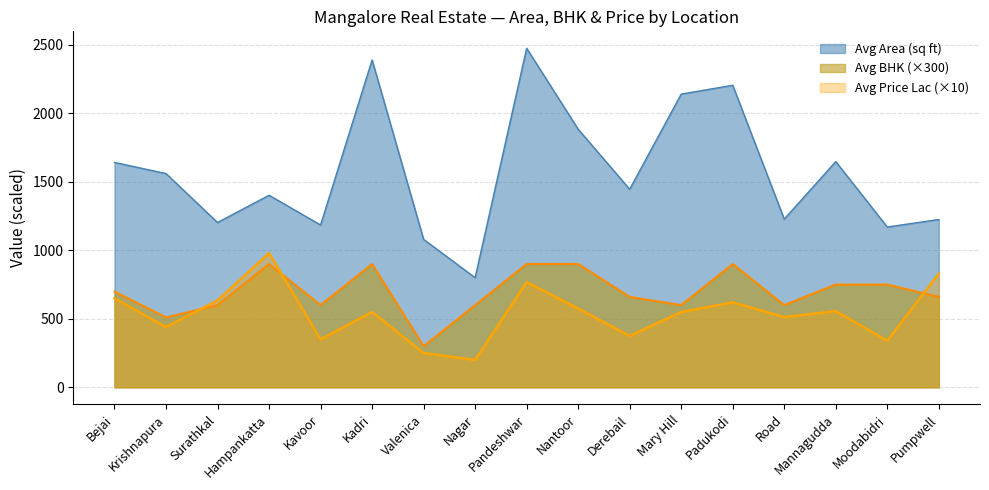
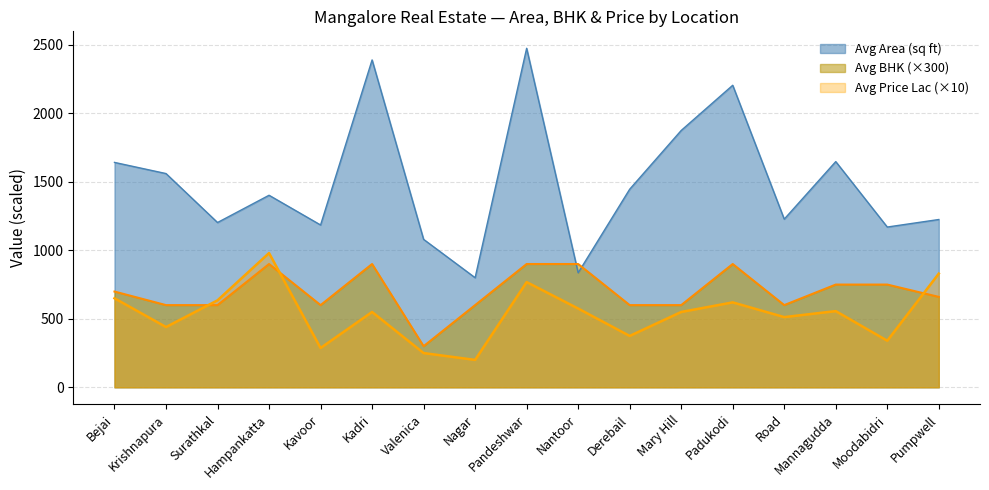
  {
    "Avg Area (sq ft)": {
      "Bejai": 1640,
      "Krishnapura": 1560,
      "Surathkal": 1200,
      "Hampankatta": 1400,
      "Kavoor": 1190,
      "Kadri": 2390,
      "Valenica": 1080,
      "Nagar": 800,
      "Pandeshwar": 2480,
-     "Nantoor": 1880,
+     "Nantoor": 840,
      "Derebail": 1450,
-     "Mary Hill": 2140,
+     "Mary Hill": 1880,
      "Padukodi": 2210,
      "Road": 1230,
      "Mannagudda": 1650,
      "Moodabidri": 1170,
      "Pumpwell": 1230
    },
    "Avg BHK (×300)": {
      "Bejai": 700,
-     "Krishnapura": 510,
+     "Krishnapura": 600,
      "Surathkal": 600,
      "Hampankatta": 900,
      "Kavoor": 600,
      "Kadri": 900,
      "Valenica": 300,
      "Nagar": 600,
      "Pandeshwar": 900,
      "Nantoor": 900,
-     "Derebail": 660,
+     "Derebail": 600,
      "Mary Hill": 600,
      "Padukodi": 900,
      "Road": 600,
      "Mannagudda": 750,
      "Moodabidri": 750,
      "Pumpwell": 660
    },
    "Avg Price Lac (×10)": {
      "Bejai": 650,
      "Krishnapura": 440,
      "Surathkal": 640,
      "Hampankatta": 980,
-     "Kavoor": 350,
+     "Kavoor": 290,
      "Kadri": 550,
      "Valenica": 250,
      "Nagar": 200,
      "Pandeshwar": 770,
      "Nantoor": 580,
      "Derebail": 380,
      "Mary Hill": 550,
      "Padukodi": 620,
      "Road": 510,
      "Mannagudda": 560,
      "Moodabidri": 340,
      "Pumpwell": 830
    }
  }
